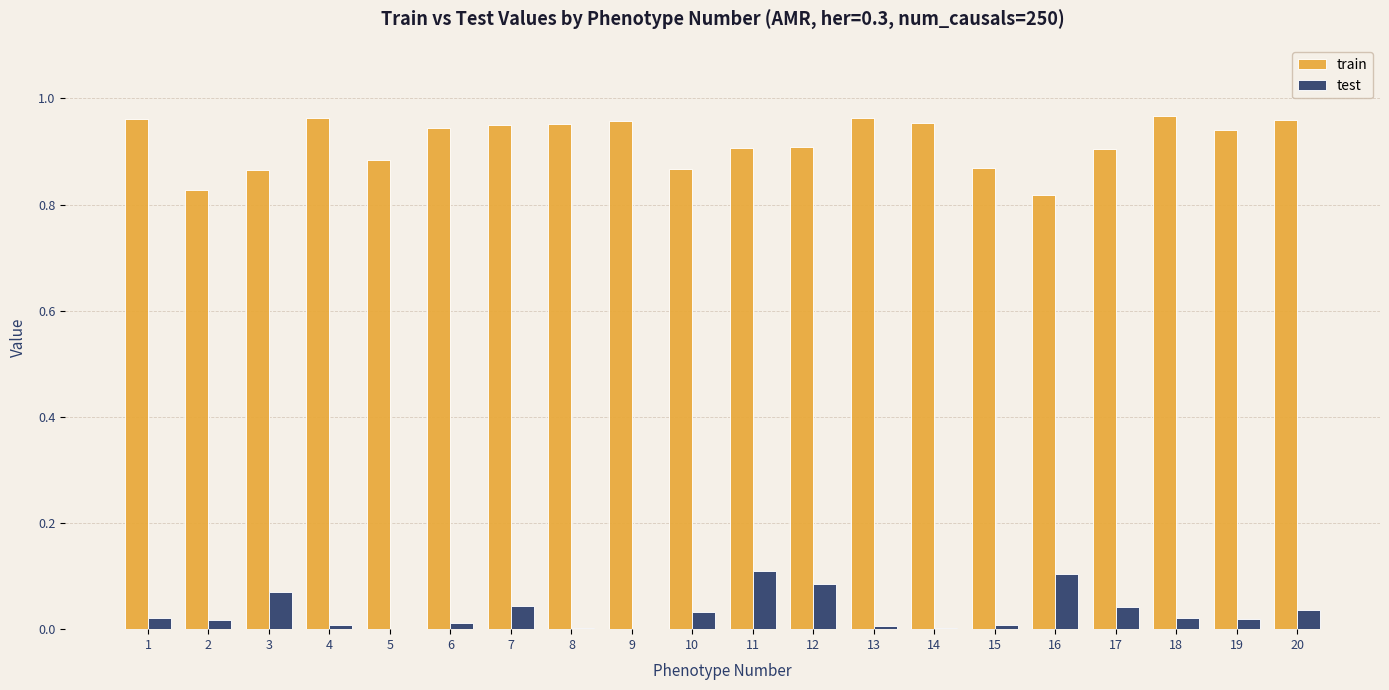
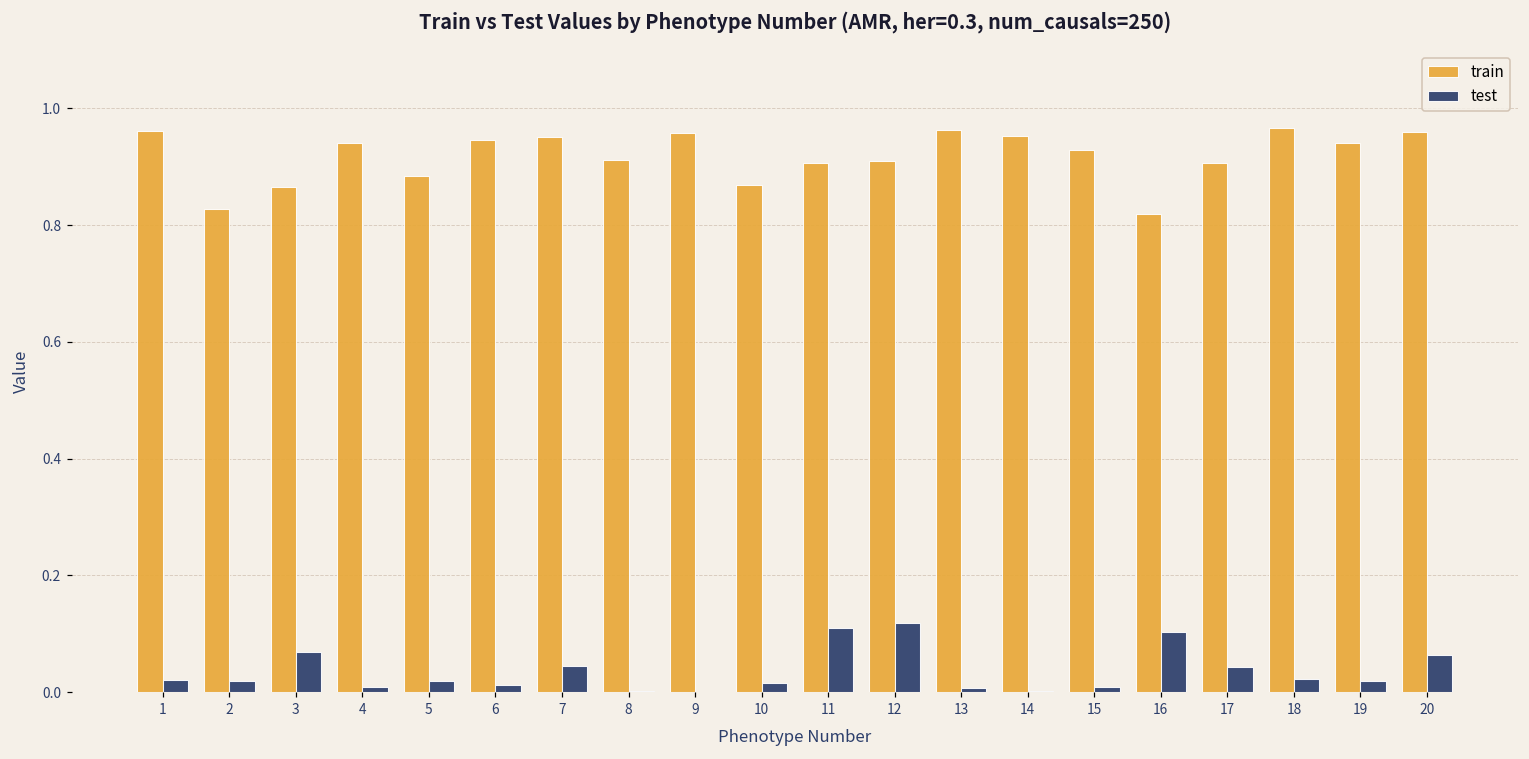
  {
    "train": {
      "1": 0.96,
      "2": 0.83,
      "3": 0.87,
-     "4": 0.96,
+     "4": 0.94,
      "5": 0.88,
      "6": 0.94,
      "7": 0.95,
-     "8": 0.95,
+     "8": 0.91,
      "9": 0.96,
      "10": 0.87,
      "11": 0.91,
      "12": 0.91,
      "13": 0.96,
      "14": 0.95,
-     "15": 0.87,
+     "15": 0.93,
      "16": 0.82,
      "17": 0.91,
      "18": 0.97,
      "19": 0.94,
      "20": 0.96
    },
    "test": {
      "1": 0.02,
      "2": 0.02,
      "3": 0.07,
      "4": 0.01,
-     "5": 0.00,
+     "5": 0.02,
      "6": 0.01,
      "7": 0.04,
-     "10": 0.03,
+     "10": 0.02,
      "11": 0.11,
-     "12": 0.08,
+     "12": 0.12,
      "13": 0.01,
      "15": 0.01,
      "16": 0.10,
      "17": 0.04,
      "18": 0.02,
      "19": 0.02,
-     "20": 0.04
+     "20": 0.06
    }
  }
